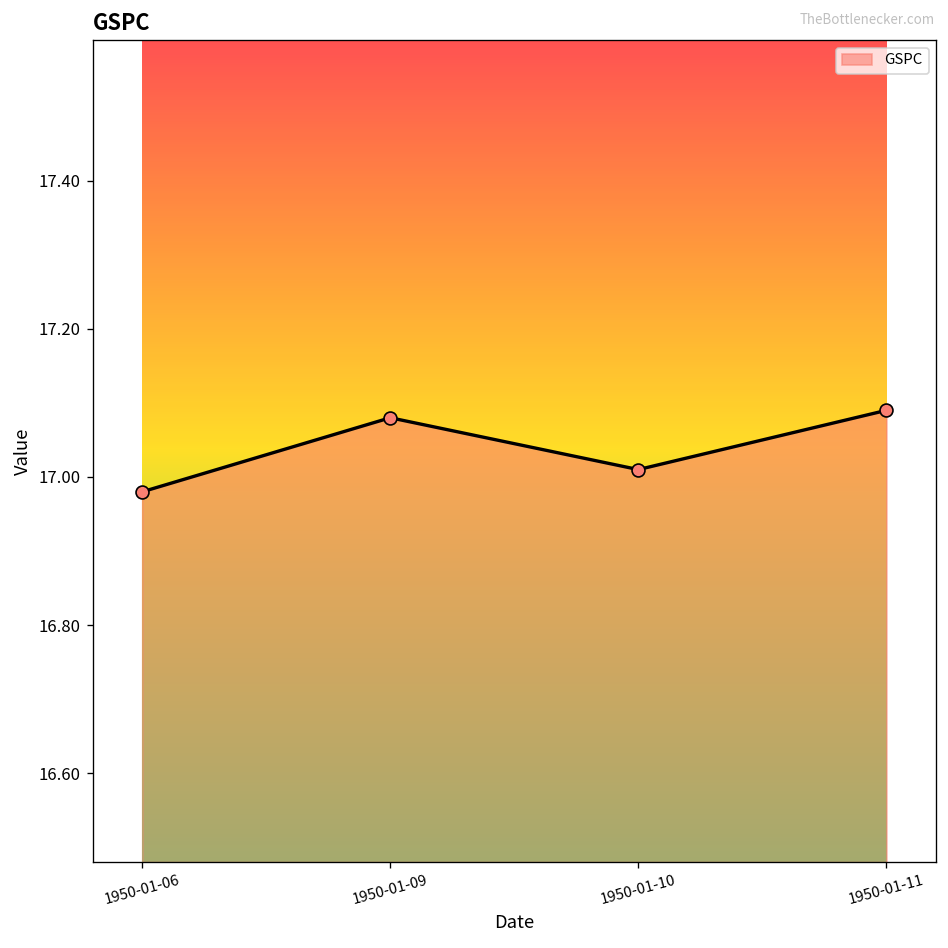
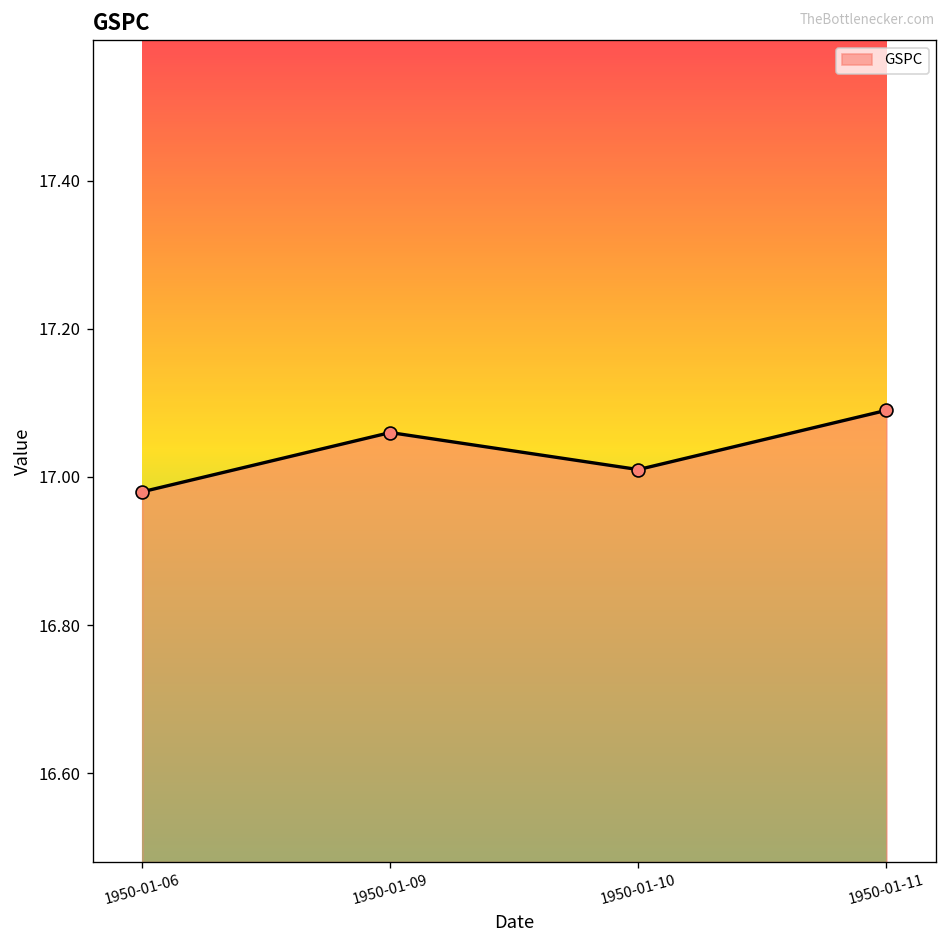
  {
    "1950-01-06": 16.98,
-   "1950-01-09": 17.08,
+   "1950-01-09": 17.06,
    "1950-01-10": 17.01,
    "1950-01-11": 17.09
  }
